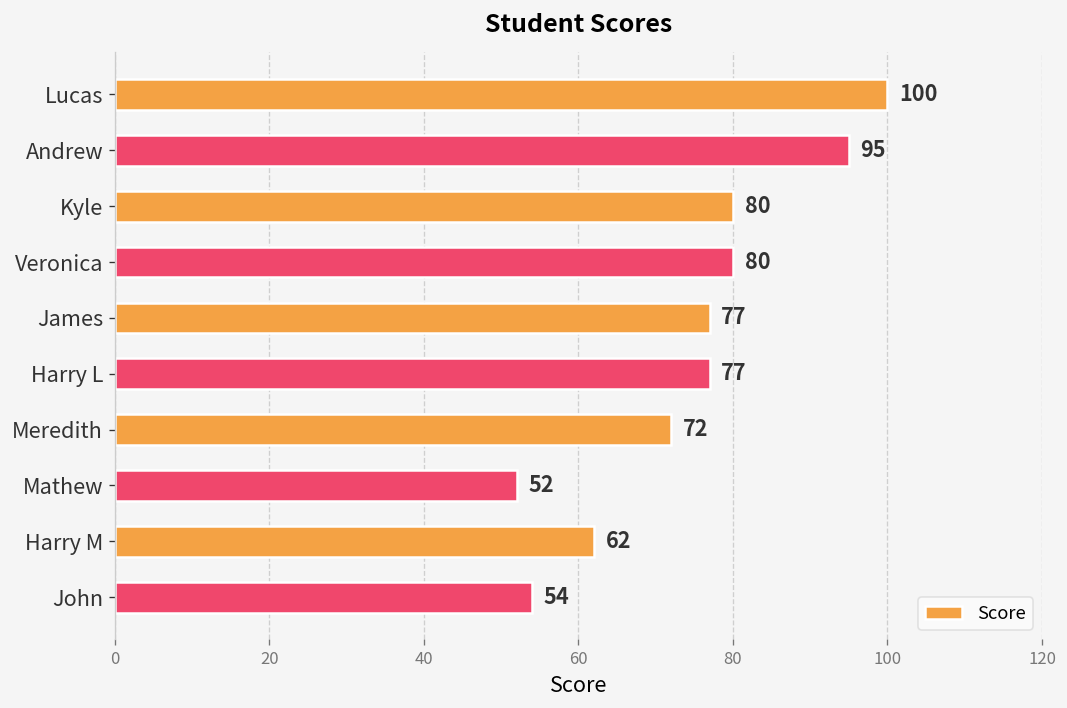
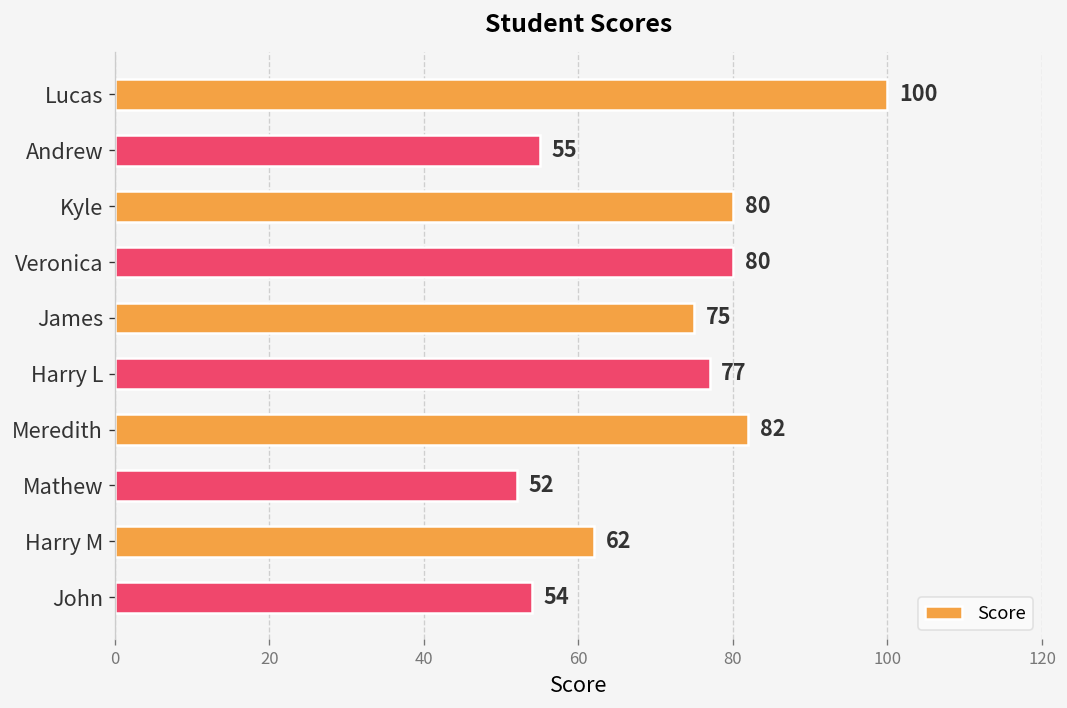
  {
    "Lucas": 100,
-   "Andrew": 95,
+   "Andrew": 55,
    "Kyle": 80,
    "Veronica": 80,
-   "James": 77,
+   "James": 75,
    "Harry L": 77,
-   "Meredith": 72,
+   "Meredith": 82,
    "Mathew": 52,
    "Harry M": 62,
    "John": 54
  }
